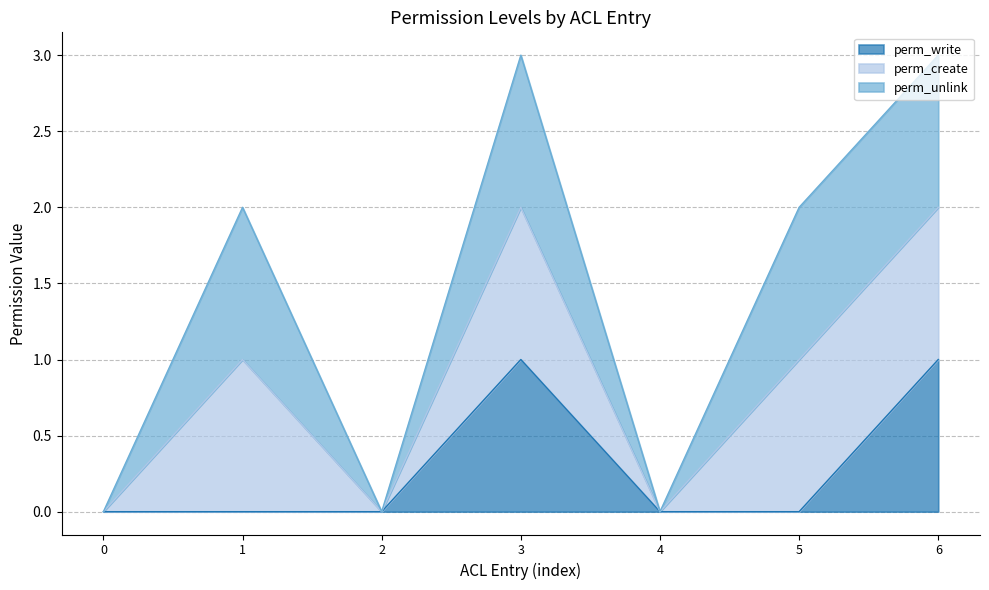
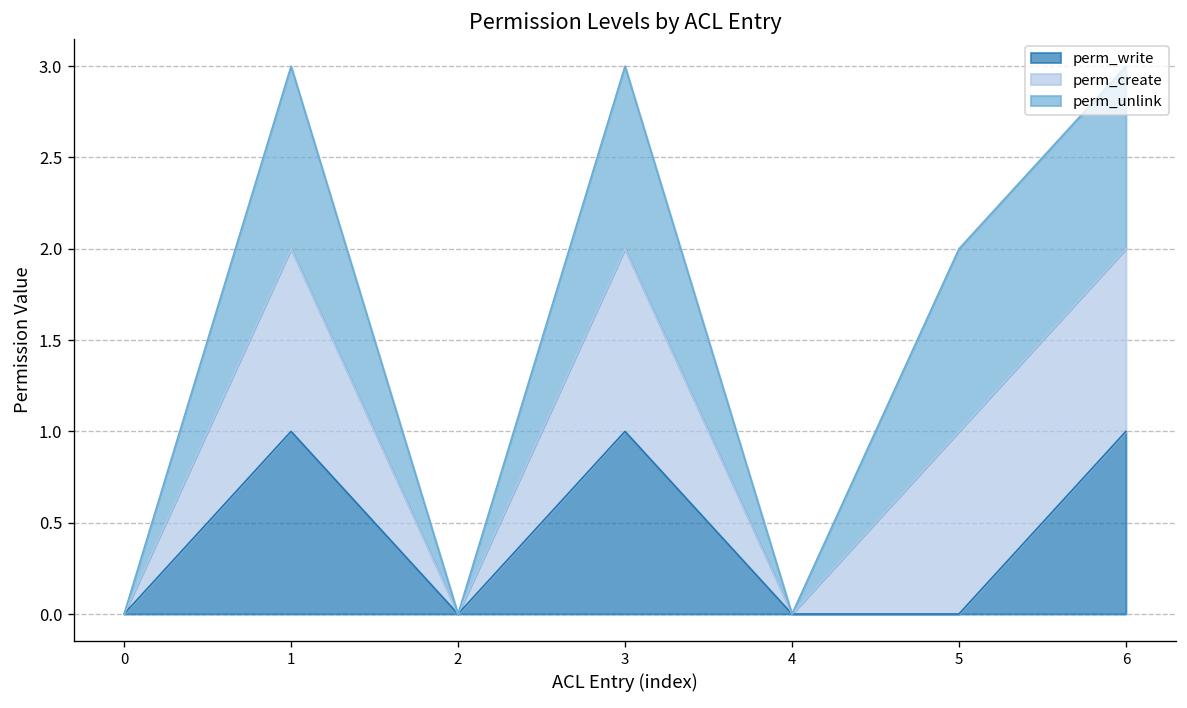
  {
    "perm_write": {
-     "1": 0,
+     "1": 1,
      "3": 1,
      "5": 0,
      "6": 1
    },
    "perm_create": {
      "1": 1,
      "3": 1,
      "5": 1,
      "6": 1
    },
    "perm_unlink": {
      "1": 1,
      "3": 1,
      "5": 1
    }
  }
